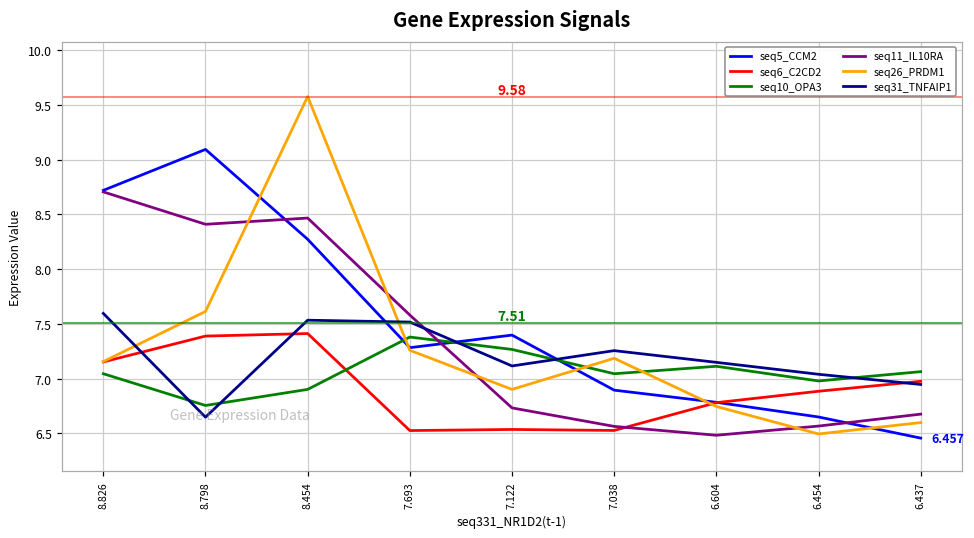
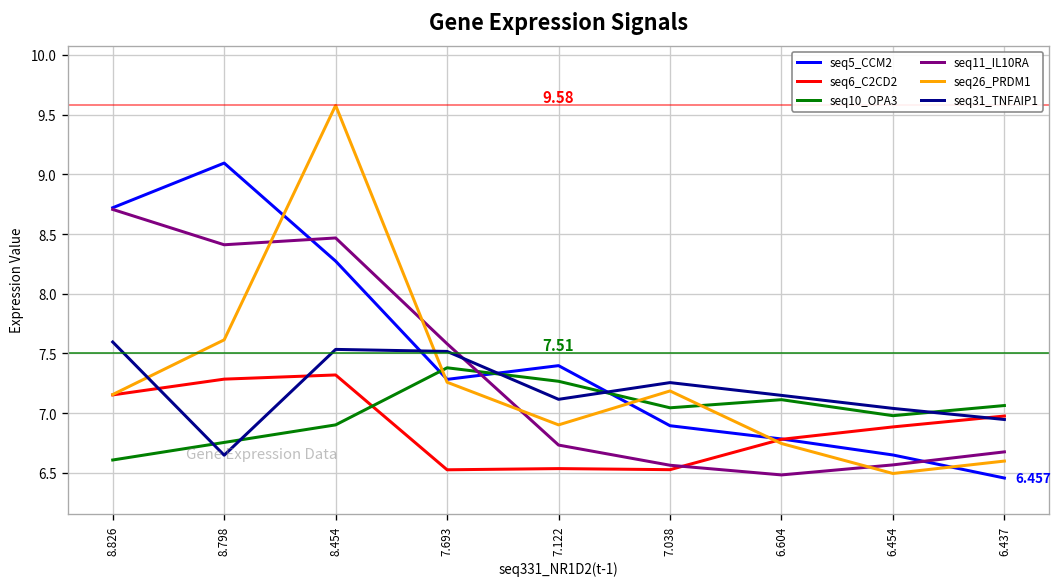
  {
    "seq5_CCM2": {
      "6.437": 6.457
    },
    "seq6_C2CD2": {
-     "8.798": 7.4,
-     "8.454": 7.4,
+     "8.798": 7.3,
+     "8.454": 7.3,
      "7.693": 6.5,
      "7.122": 6.5,
      "7.038": 6.5,
      "6.454": 6.9,
      "6.437": 7.0
    },
    "seq10_OPA3": {
-     "8.826": 7.0,
+     "8.826": 6.6,
      "8.798": 6.8,
      "8.454": 6.9,
      "7.693": 7.4,
      "7.122": 7.3,
      "7.038": 7.0,
      "6.604": 7.1,
      "6.454": 7.0,
      "6.437": 7.1
    },
    "seq11_IL10RA": {
      "8.798": 8.4,
      "8.454": 8.5,
      "7.693": 7.6,
      "7.122": 6.7,
      "7.038": 6.6,
      "6.604": 6.5,
      "6.454": 6.6,
      "6.437": 6.7
    },
    "seq26_PRDM1": {
      "8.798": 7.6,
      "8.454": 9.6,
      "7.122": 6.9,
      "7.038": 7.2,
      "6.604": 6.7,
      "6.454": 6.5,
      "6.437": 6.6
    },
    "seq31_TNFAIP1": {
      "8.826": 7.6,
      "8.798": 6.6,
      "8.454": 7.5,
      "7.693": 7.5,
      "7.122": 7.1,
      "7.038": 7.3,
      "6.604": 7.1,
      "6.454": 7.0,
      "6.437": 6.9
    }
  }
